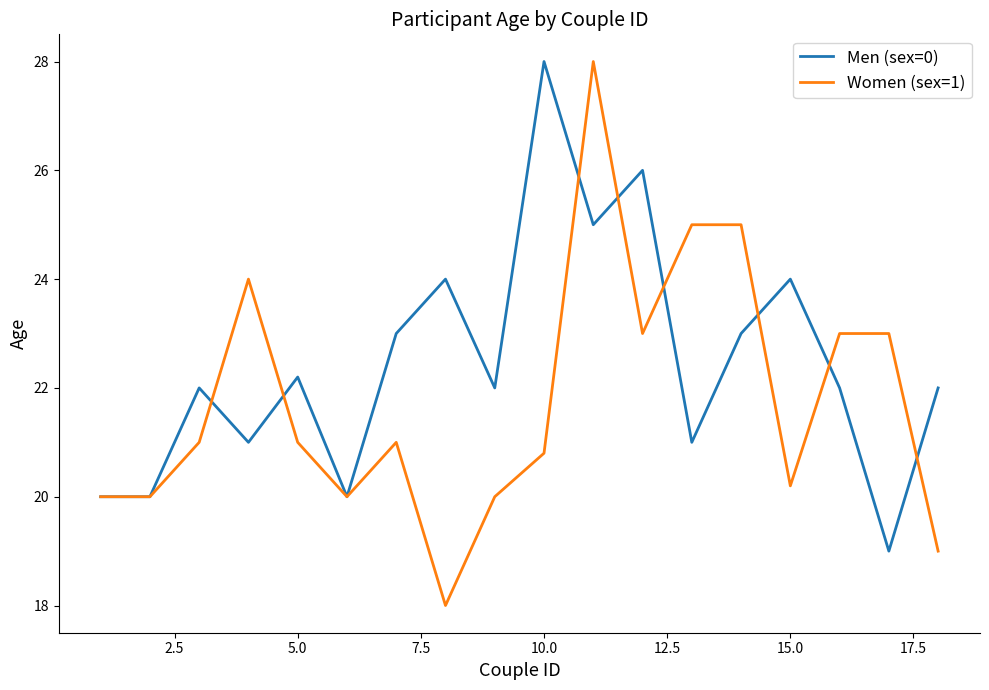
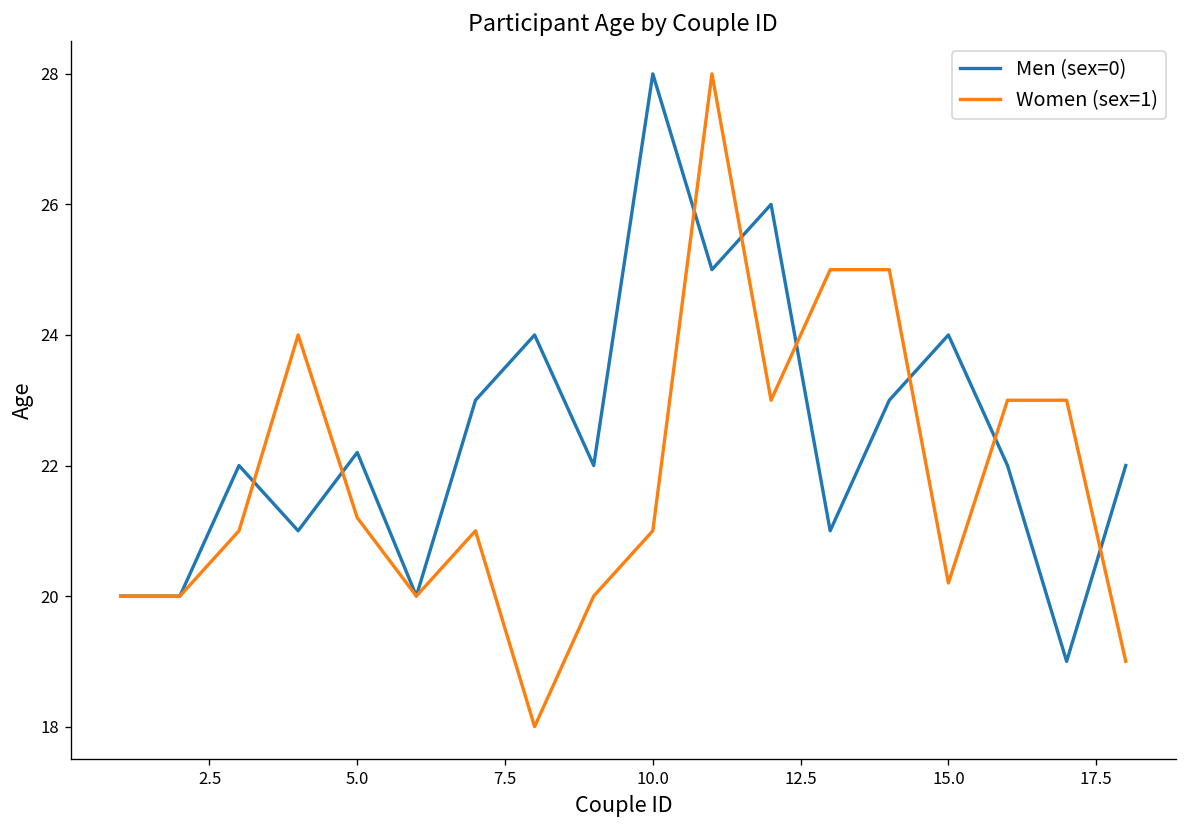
  {
    "Men (sex=0)": {
      "5.0": 22.2,
      "10.0": 28.0,
      "15.0": 24.0
    },
    "Women (sex=1)": {
-     "5.0": 21.0,
-     "10.0": 20.8,
+     "5.0": 21.2,
+     "10.0": 21.0,
      "15.0": 20.2
    }
  }
